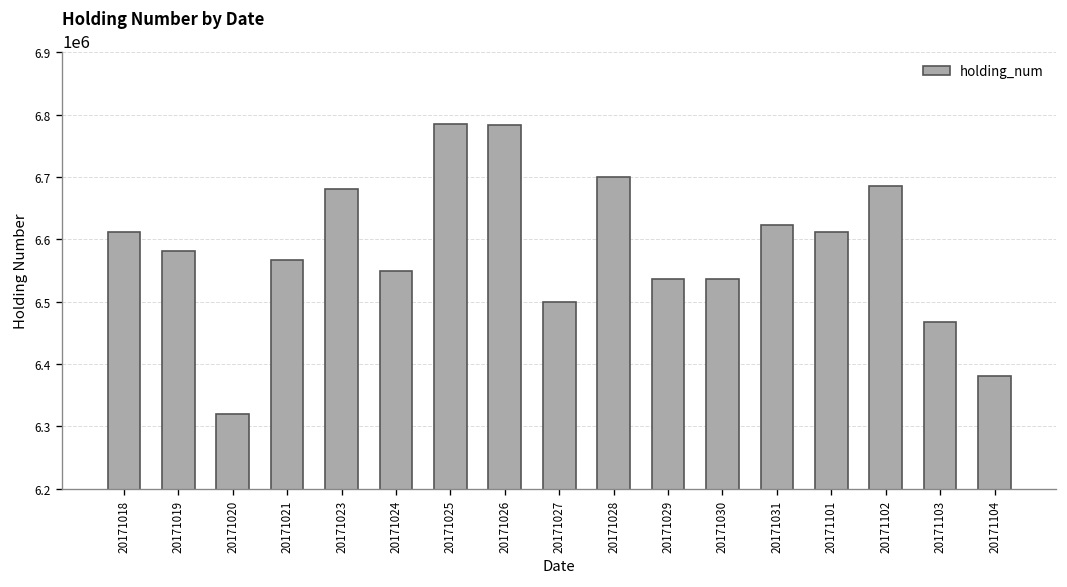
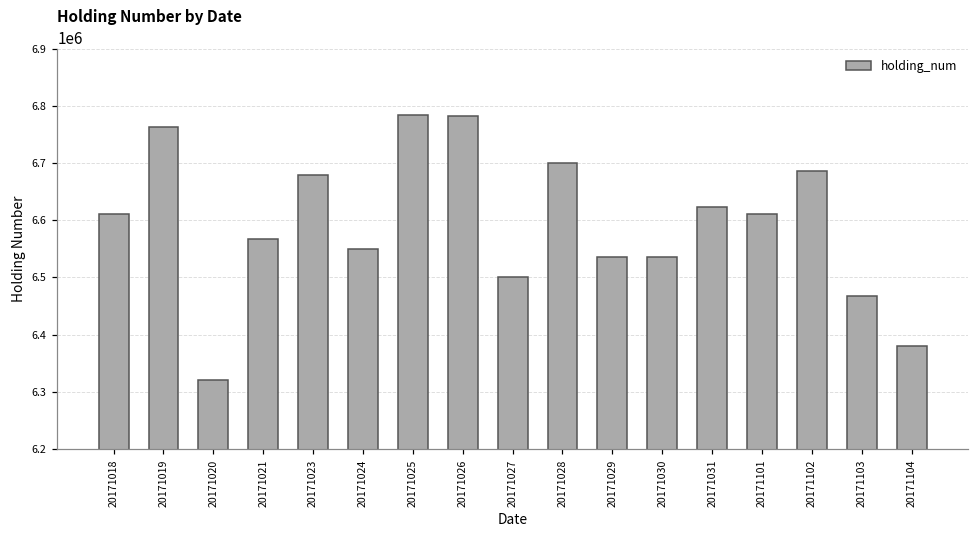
  {
    "20171018": 6610000,
-   "20171019": 6580000,
+   "20171019": 6760000,
    "20171020": 6320000,
    "20171021": 6570000,
    "20171023": 6680000,
    "20171024": 6550000,
    "20171025": 6790000,
    "20171026": 6780000,
    "20171027": 6500000,
    "20171028": 6700000,
    "20171029": 6540000,
    "20171030": 6540000,
    "20171031": 6620000,
    "20171101": 6610000,
    "20171102": 6690000,
    "20171103": 6470000,
    "20171104": 6380000
  }
